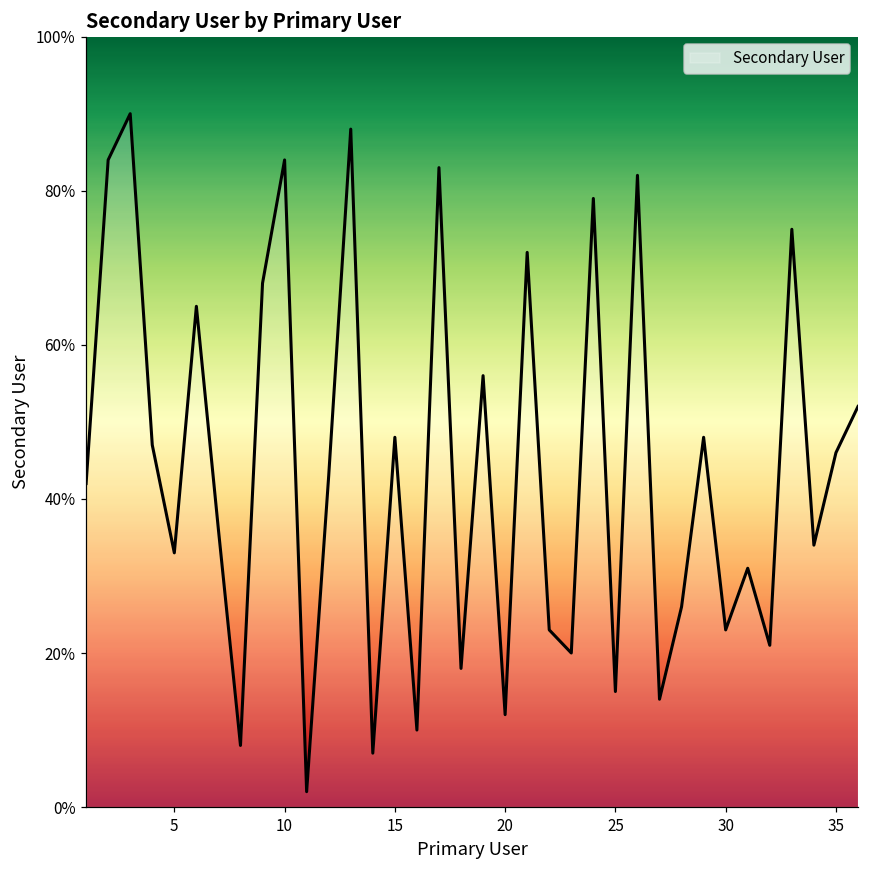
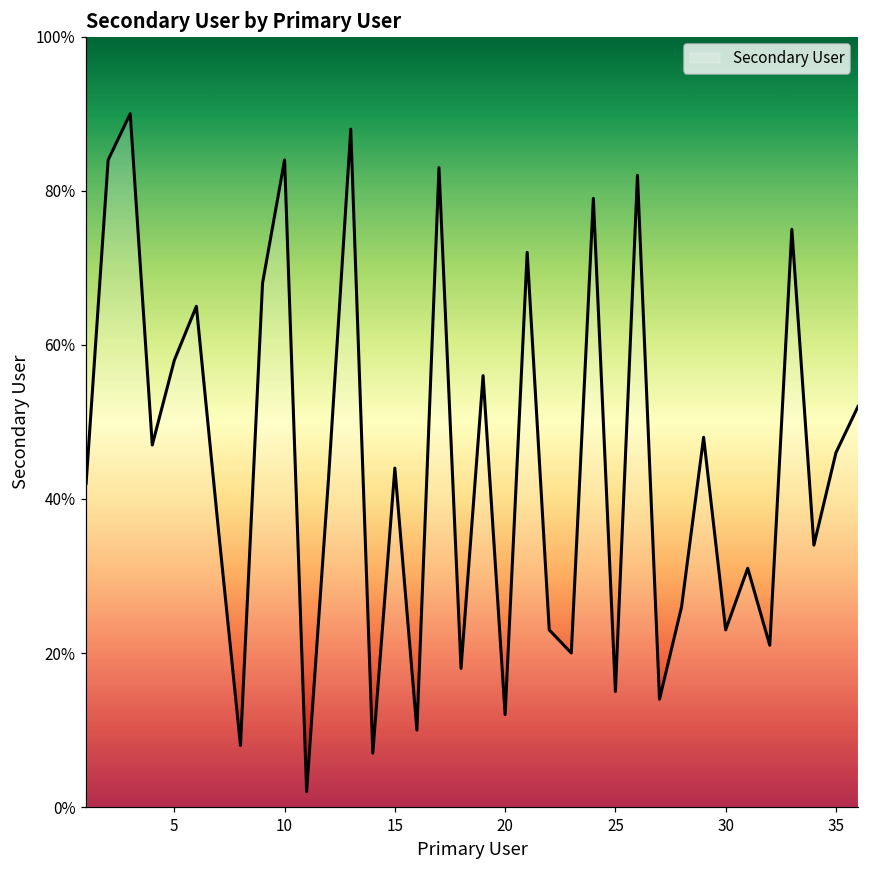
  {
-   "5": "33%",
+   "5": "58%",
    "10": "84%",
-   "15": "48%",
+   "15": "44%",
    "20": "12%",
    "25": "15%",
    "30": "23%",
    "35": "46%"
  }
